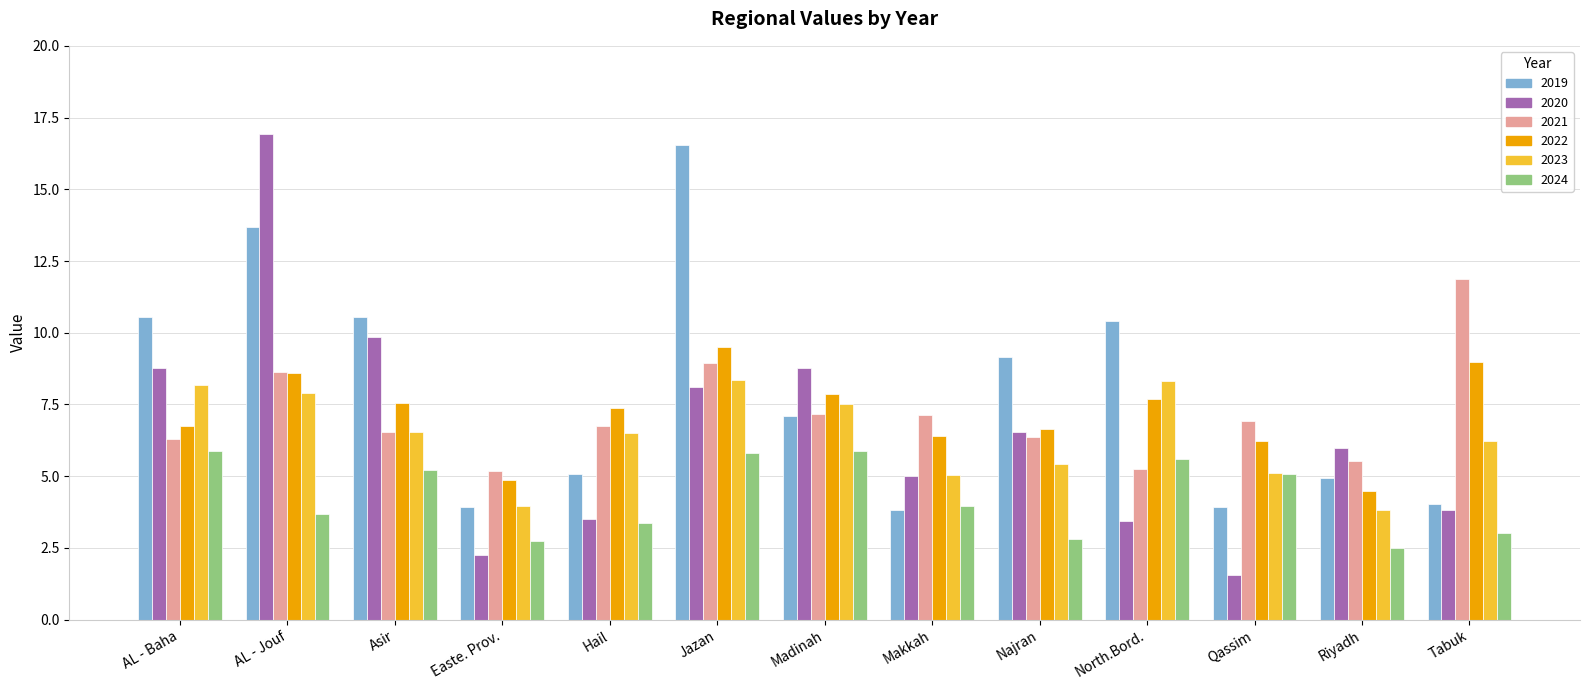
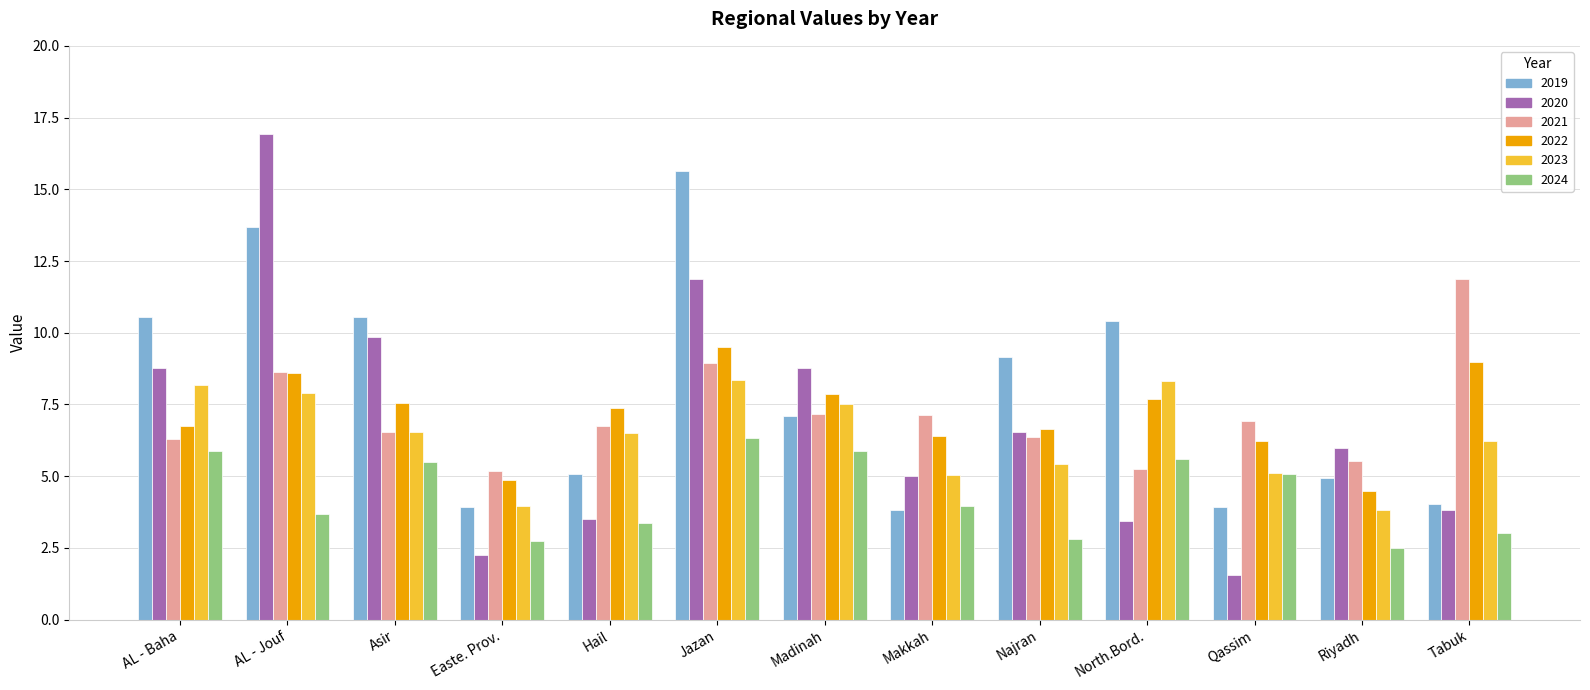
  {
    "2019": {
      "AL - Baha": 10.5,
      "AL - Jouf": 13.7,
      "Asir": 10.5,
      "Easte. Prov.": 3.9,
      "Hail": 5.1,
-     "Jazan": 16.6,
+     "Jazan": 15.6,
      "Madinah": 7.1,
      "Makkah": 3.8,
      "Najran": 9.2,
      "North.Bord.": 10.4,
      "Qassim": 3.9,
      "Riyadh": 4.9,
      "Tabuk": 4.0
    },
    "2020": {
      "AL - Baha": 8.8,
      "AL - Jouf": 16.9,
      "Asir": 9.8,
      "Easte. Prov.": 2.3,
      "Hail": 3.5,
-     "Jazan": 8.1,
+     "Jazan": 11.9,
      "Madinah": 8.8,
      "Makkah": 5.0,
      "Najran": 6.5,
      "North.Bord.": 3.4,
      "Qassim": 1.5,
      "Riyadh": 6.0,
      "Tabuk": 3.8
    },
    "2021": {
      "AL - Baha": 6.3,
      "AL - Jouf": 8.6,
      "Asir": 6.6,
      "Easte. Prov.": 5.2,
      "Hail": 6.7,
      "Jazan": 8.9,
      "Madinah": 7.2,
      "Makkah": 7.1,
      "Najran": 6.4,
      "North.Bord.": 5.2,
      "Qassim": 6.9,
      "Riyadh": 5.5,
      "Tabuk": 11.9
    },
    "2024": {
      "AL - Baha": 5.9,
      "AL - Jouf": 3.7,
-     "Asir": 5.2,
+     "Asir": 5.5,
      "Easte. Prov.": 2.7,
      "Hail": 3.4,
-     "Jazan": 5.8,
+     "Jazan": 6.3,
      "Madinah": 5.9,
      "Makkah": 3.9,
      "Najran": 2.8,
      "North.Bord.": 5.6,
      "Qassim": 5.1,
      "Riyadh": 2.5,
      "Tabuk": 3.0
    }
  }
